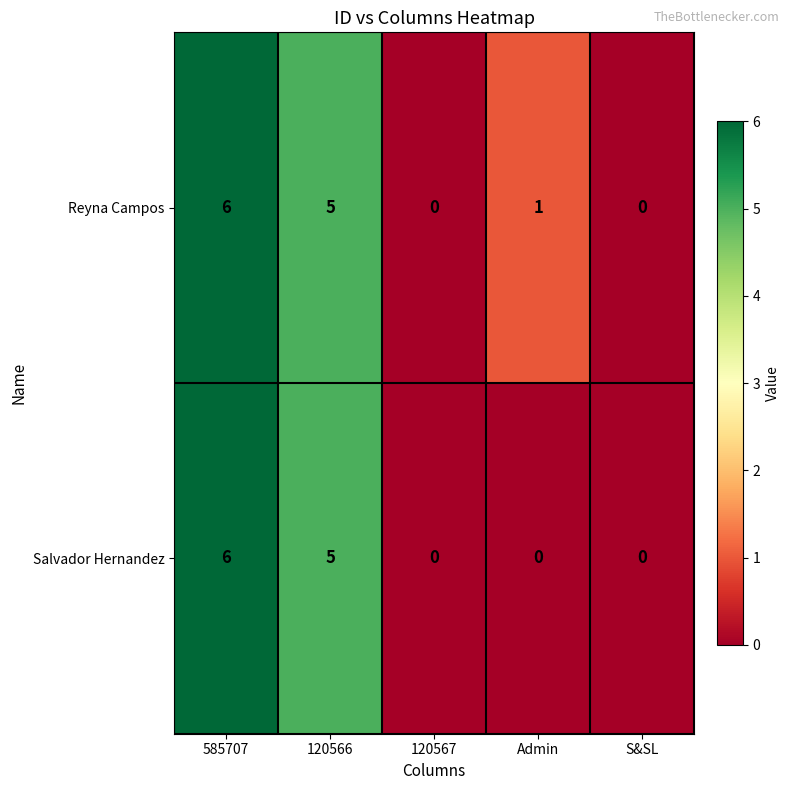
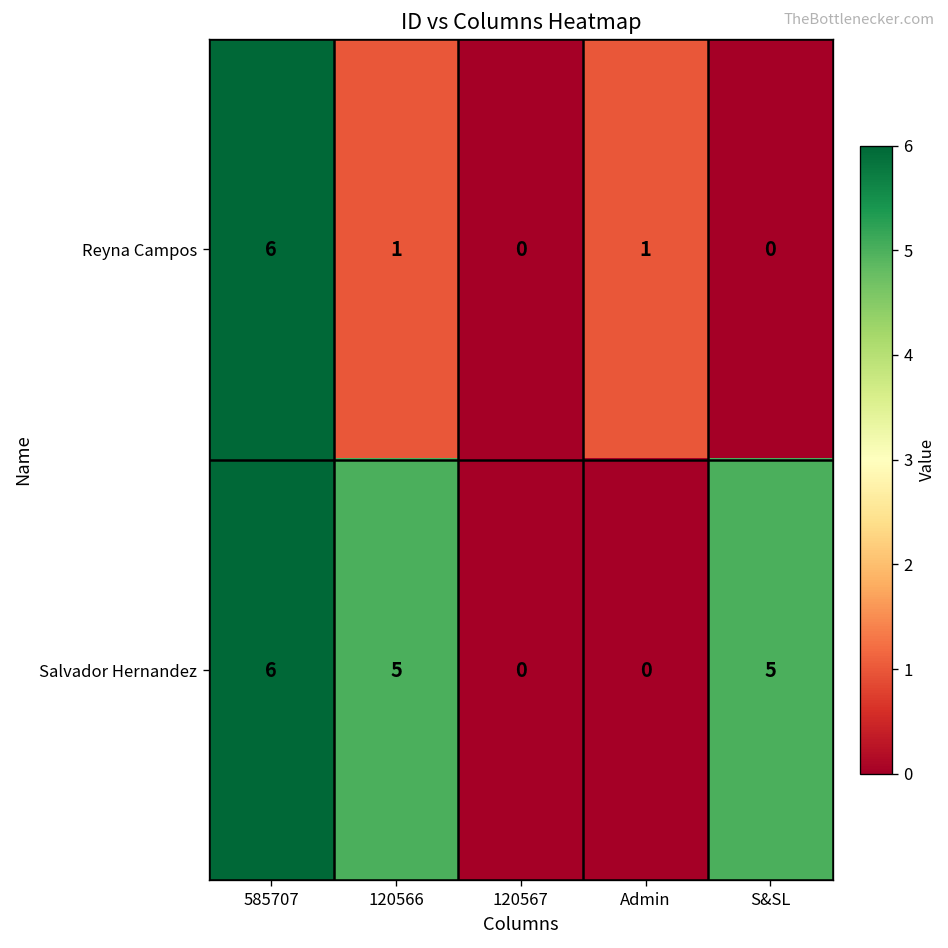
  {
    "Reyna Campos": {
      "585707": 6,
-     "120566": 5,
+     "120566": 1,
      "120567": 0,
      "Admin": 1,
      "S&SL": 0
    },
    "Salvador Hernandez": {
      "585707": 6,
      "120566": 5,
      "120567": 0,
      "Admin": 0,
-     "S&SL": 0
+     "S&SL": 5
    }
  }
